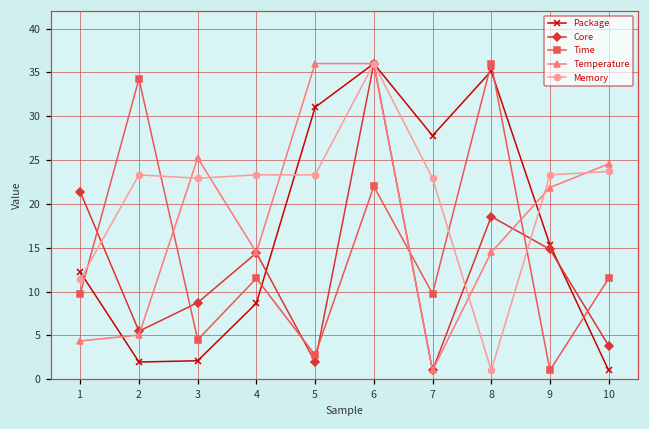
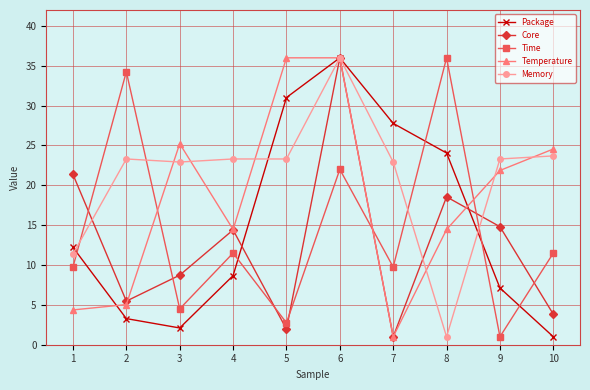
  {
    "Package": {
      "1": 12,
-     "2": 2,
+     "2": 3,
      "3": 2,
      "4": 9,
      "5": 31,
      "7": 28,
-     "8": 35,
-     "9": 15,
+     "8": 24,
+     "9": 7,
      "10": 1
    }
  }
